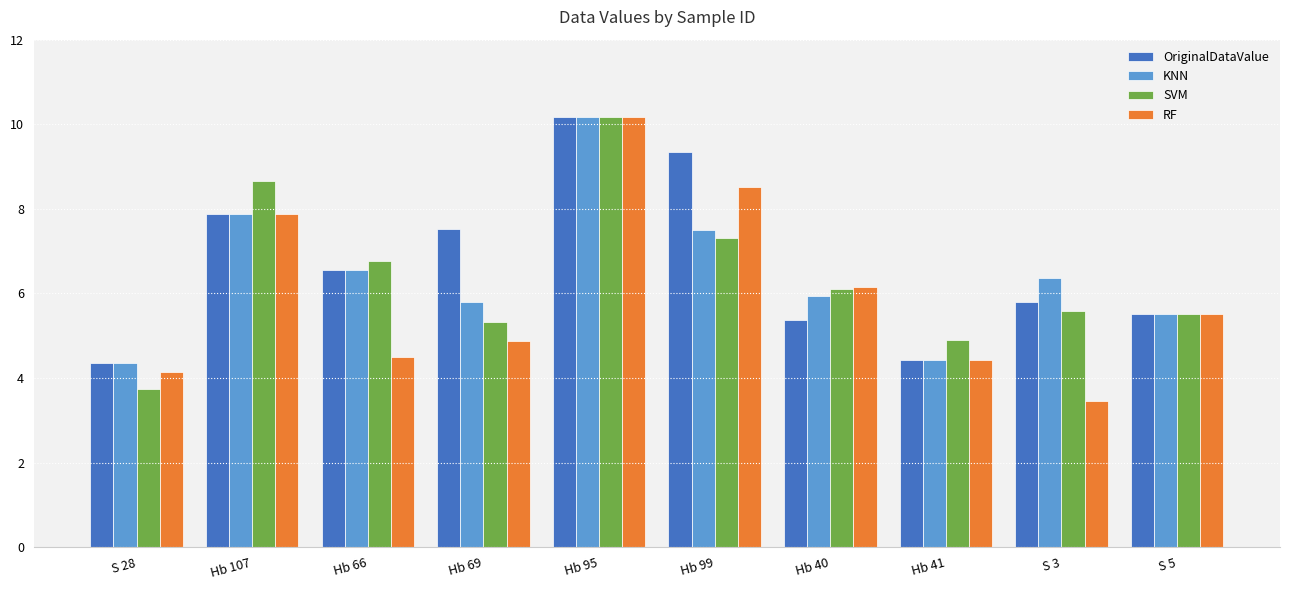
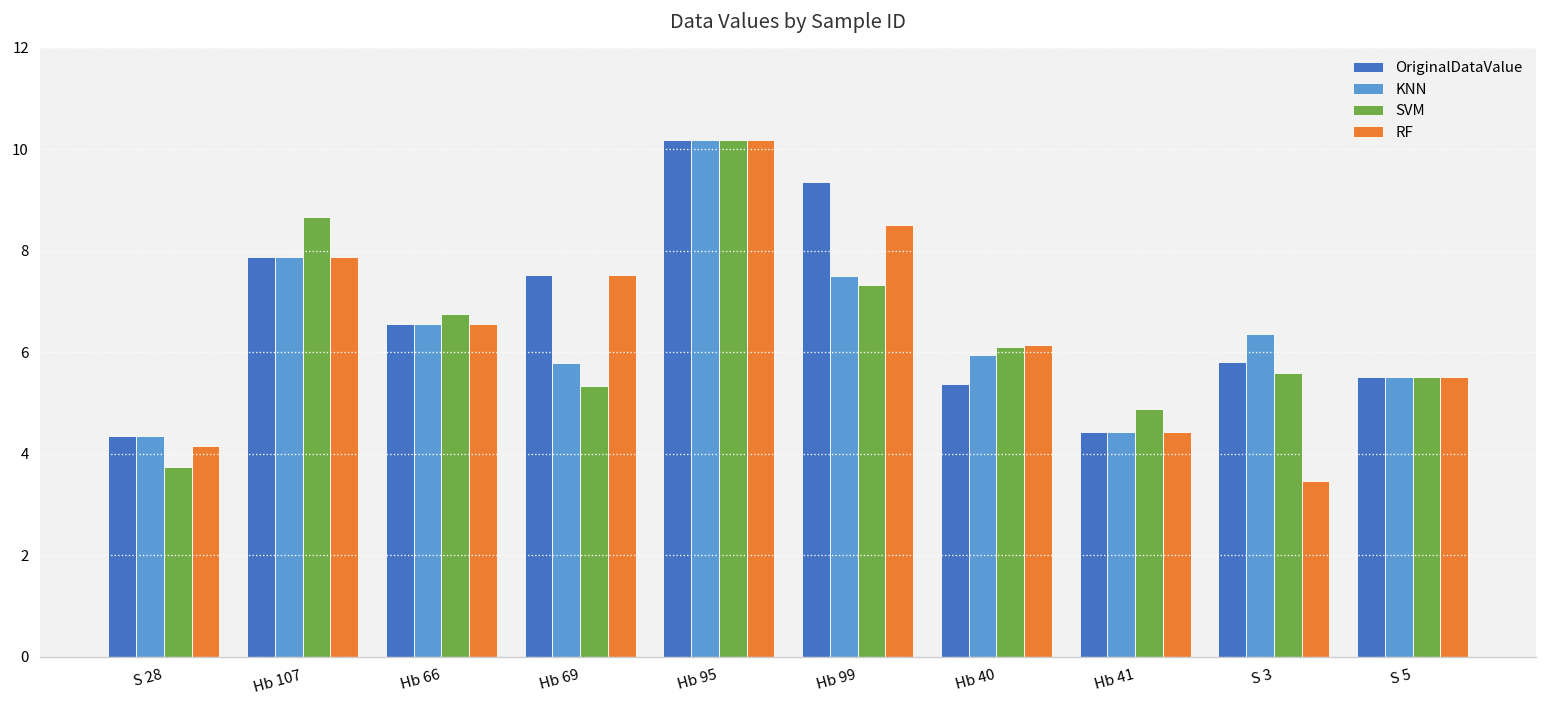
  {
    "SVM": {
      "S 28": 3.7,
      "Hb 107": 8.7,
      "Hb 66": 6.8,
      "Hb 69": 5.3,
      "Hb 95": 10.2,
      "Hb 99": 7.3,
      "Hb 40": 6.1,
      "Hb 41": 4.9,
      "S 3": 5.6,
      "S 5": 5.5
    },
    "RF": {
      "S 28": 4.2,
      "Hb 107": 7.9,
-     "Hb 66": 4.5,
-     "Hb 69": 4.9,
+     "Hb 66": 6.6,
+     "Hb 69": 7.5,
      "Hb 95": 10.2,
      "Hb 99": 8.5,
      "Hb 40": 6.1,
      "Hb 41": 4.4,
      "S 3": 3.5,
      "S 5": 5.5
    }
  }
